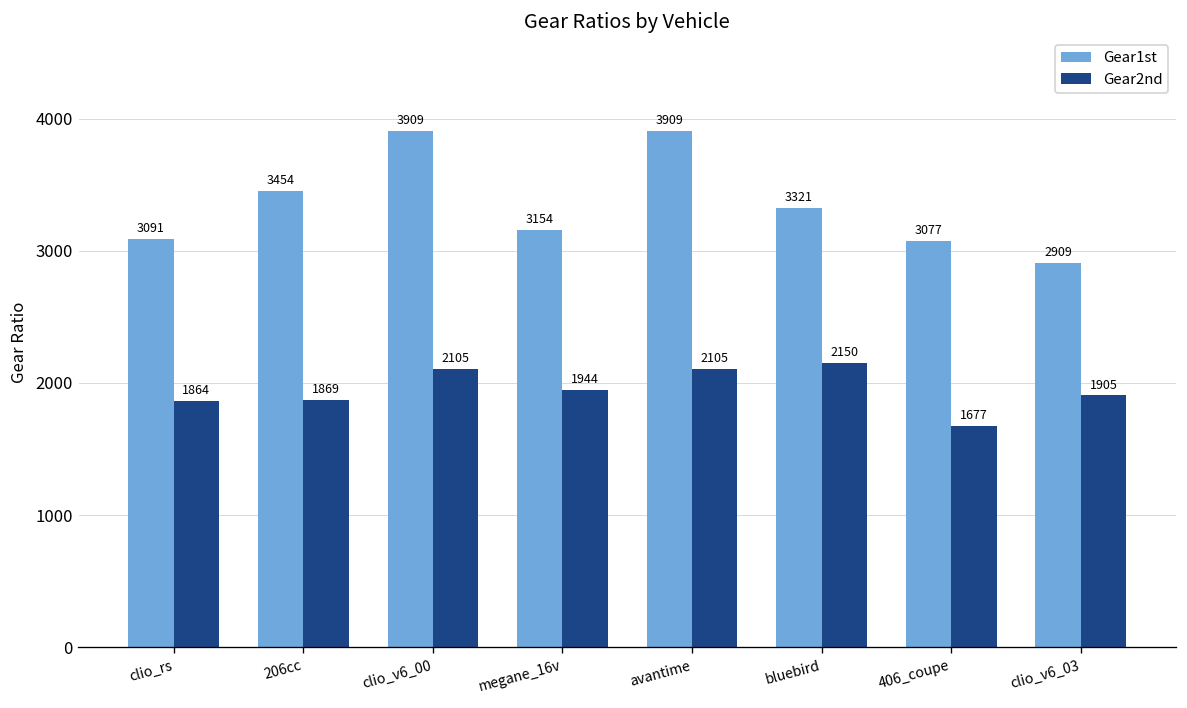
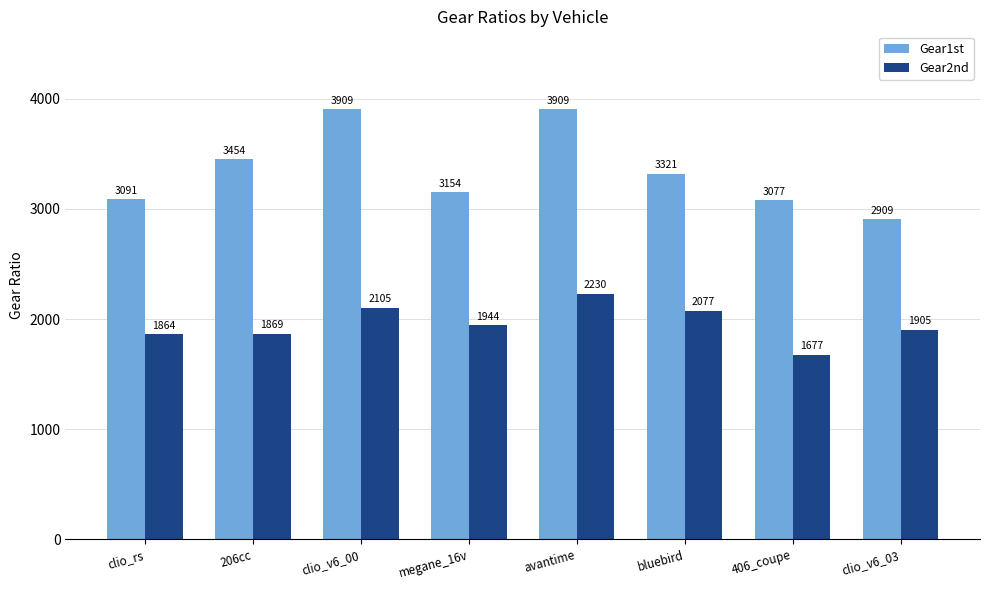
  {
    "Gear1st": {
      "clio_rs": 3091,
      "206cc": 3454,
      "clio_v6_00": 3909,
      "megane_16v": 3154,
      "avantime": 3909,
      "bluebird": 3321,
      "406_coupe": 3077,
      "clio_v6_03": 2909
    },
    "Gear2nd": {
      "clio_rs": 1864,
      "206cc": 1869,
      "clio_v6_00": 2105,
      "megane_16v": 1944,
-     "avantime": 2105,
-     "bluebird": 2150,
+     "avantime": 2230,
+     "bluebird": 2077,
      "406_coupe": 1677,
      "clio_v6_03": 1905
    }
  }
